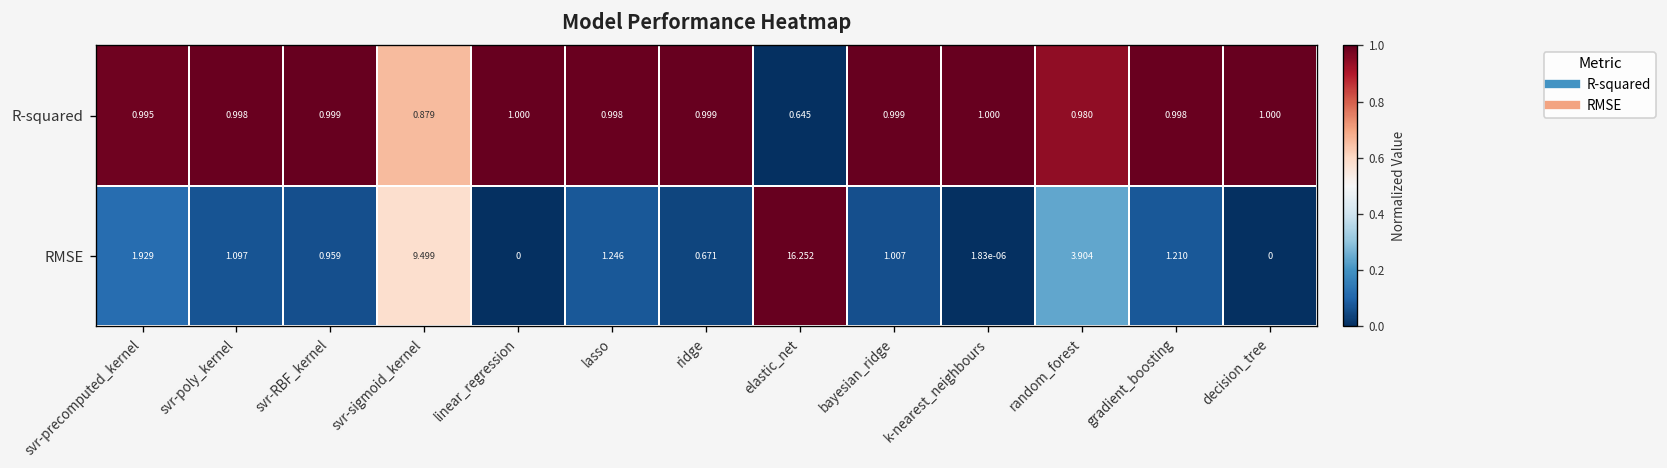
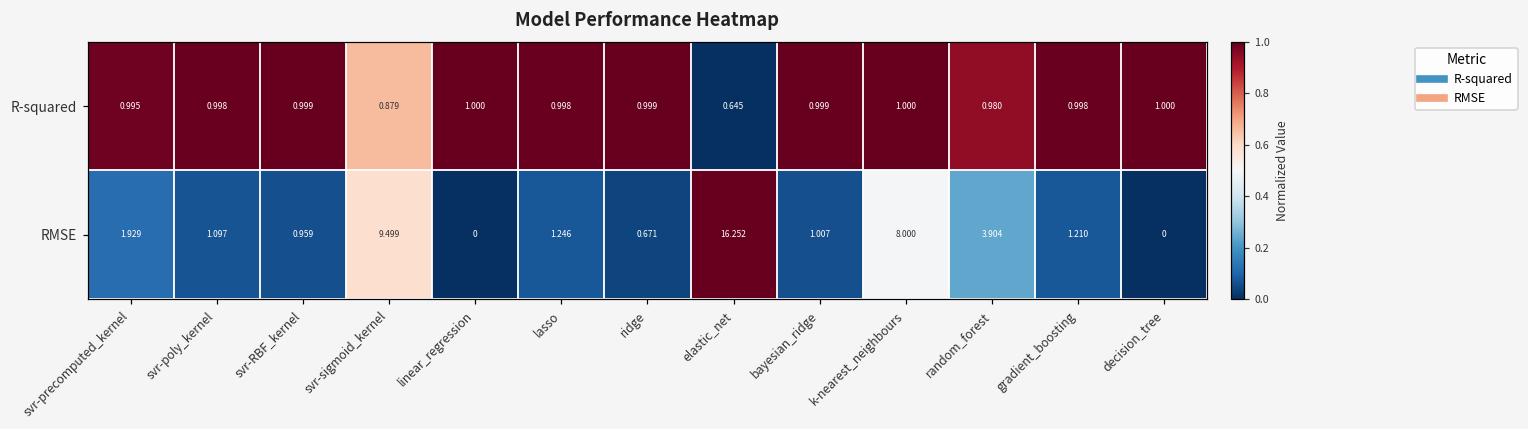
  {
    "R-squared": {
      "svr-precomputed_kernel": "0.995",
      "svr-poly_kernel": "0.998",
      "svr-RBF_kernel": "0.999",
      "svr-sigmoid_kernel": "0.879",
      "linear_regression": "1.000",
      "lasso": "0.998",
      "ridge": "0.999",
      "elastic_net": "0.645",
      "bayesian_ridge": "0.999",
      "k-nearest_neighbours": "1.000",
      "random_forest": "0.980",
      "gradient_boosting": "0.998",
      "decision_tree": "1.000"
    },
    "RMSE": {
      "svr-precomputed_kernel": "1.929",
      "svr-poly_kernel": "1.097",
      "svr-RBF_kernel": "0.959",
      "svr-sigmoid_kernel": "9.499",
      "linear_regression": "0",
      "lasso": "1.246",
      "ridge": "0.671",
      "elastic_net": "16.252",
      "bayesian_ridge": "1.007",
-     "k-nearest_neighbours": "1.83e-06",
+     "k-nearest_neighbours": "8.000",
      "random_forest": "3.904",
      "gradient_boosting": "1.210",
      "decision_tree": "0"
    }
  }
